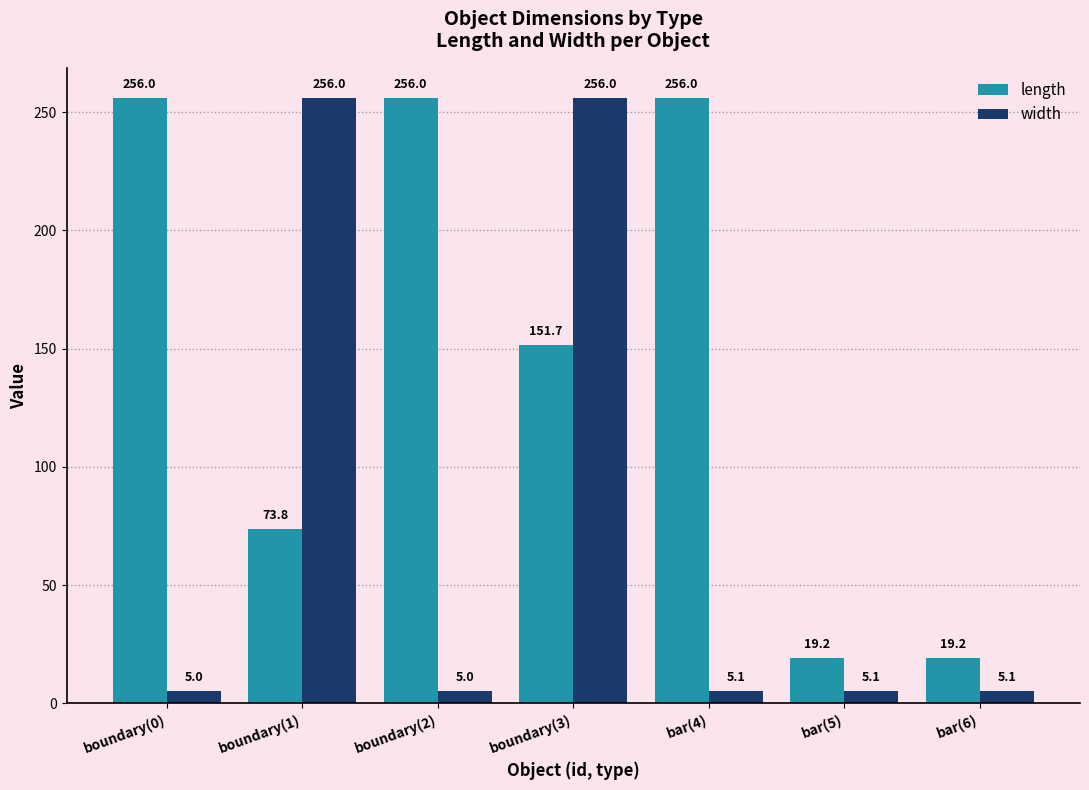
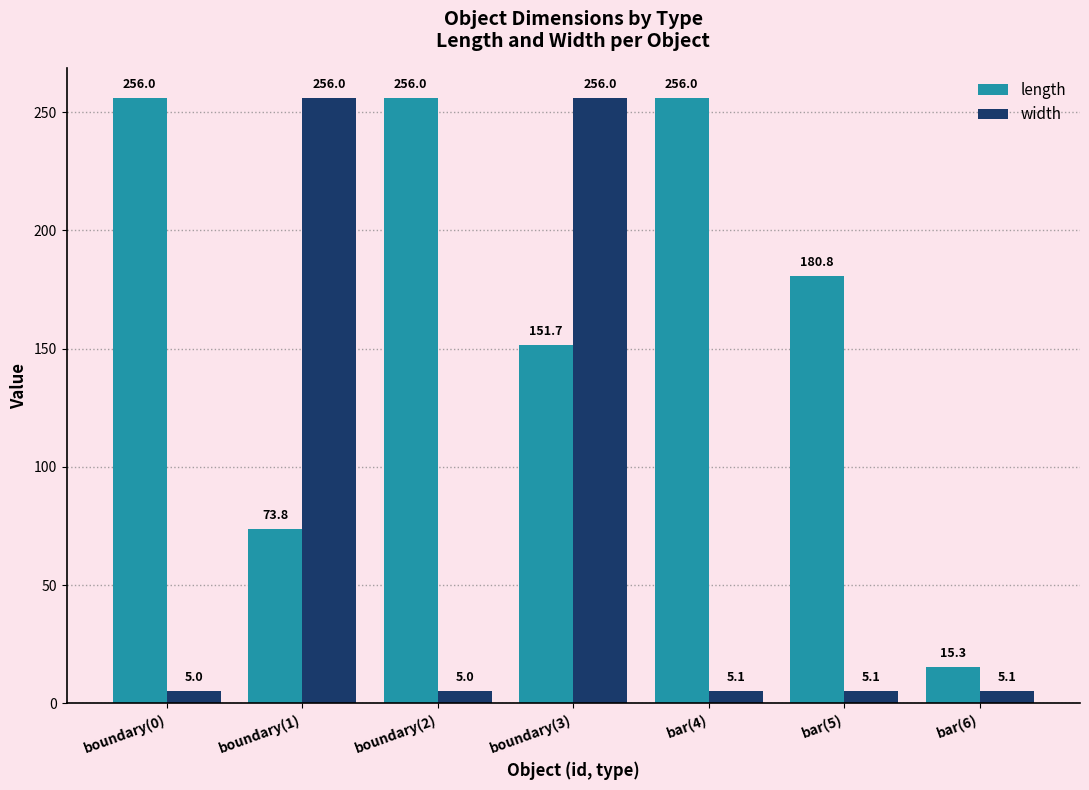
  {
    "length": {
      "boundary(0)": 256.0,
      "boundary(1)": 73.8,
      "boundary(2)": 256.0,
      "boundary(3)": 151.7,
      "bar(4)": 256.0,
-     "bar(5)": 19.2,
-     "bar(6)": 19.2
+     "bar(5)": 180.8,
+     "bar(6)": 15.3
    },
    "width": {
      "boundary(0)": 5.0,
      "boundary(1)": 256.0,
      "boundary(2)": 5.0,
      "boundary(3)": 256.0,
      "bar(4)": 5.1,
      "bar(5)": 5.1,
      "bar(6)": 5.1
    }
  }
